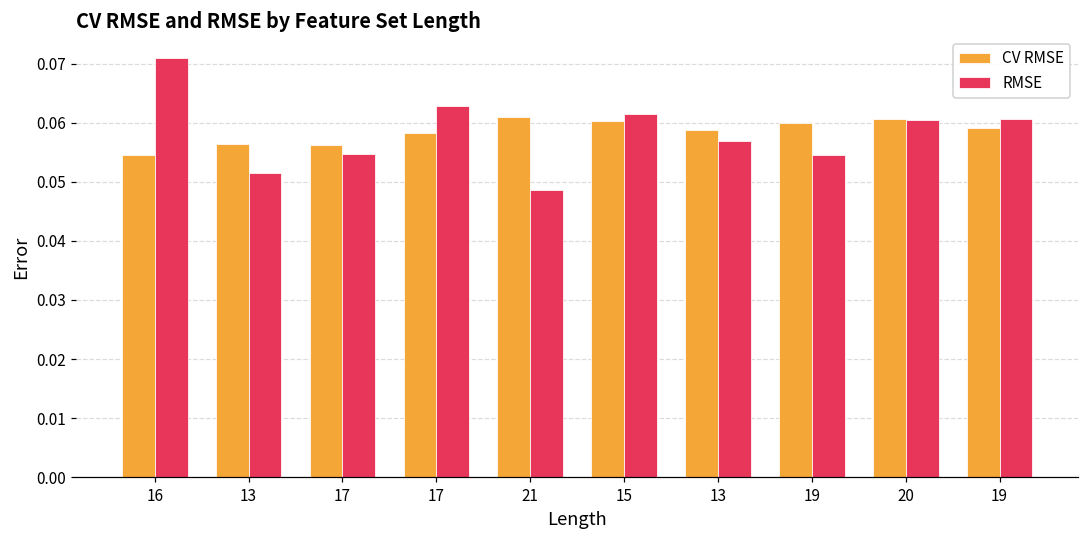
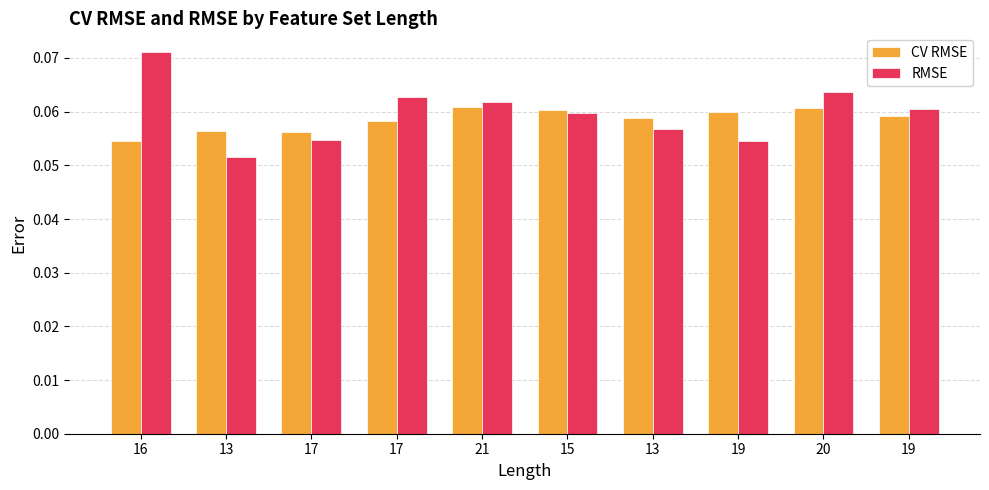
  {
    "CV RMSE": {
      "16": 0.054,
      "21": 0.061,
      "15": 0.060,
      "20": 0.061
    },
    "RMSE": {
      "16": 0.071,
-     "21": 0.049,
-     "15": 0.062,
-     "20": 0.061
+     "21": 0.062,
+     "15": 0.060,
+     "20": 0.064
    }
  }
